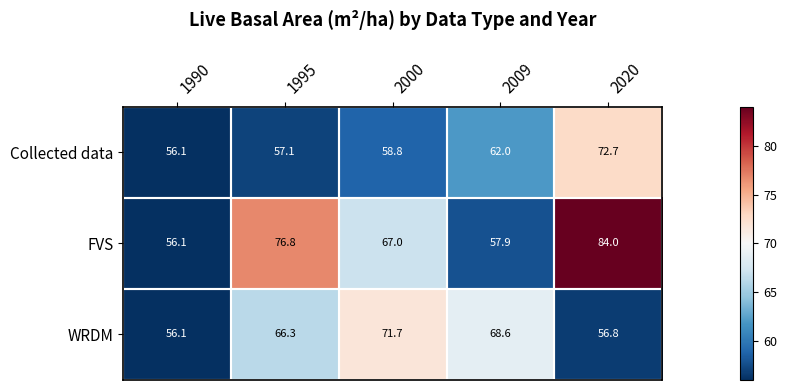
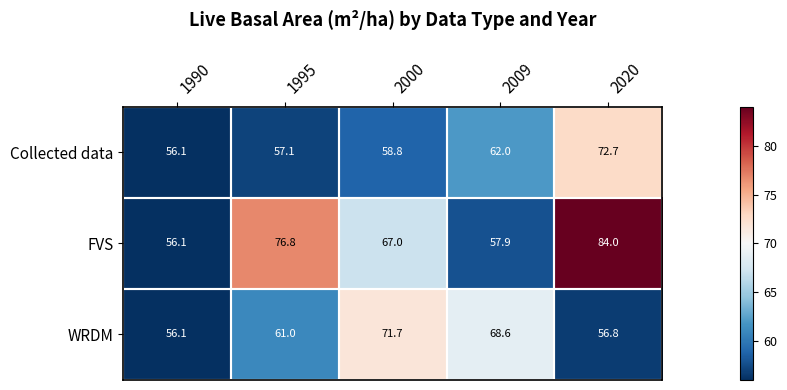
  {
    "Collected data": {
      "1990": 56.1,
      "1995": 57.1,
      "2000": 58.8,
      "2009": 62.0,
      "2020": 72.7
    },
    "FVS": {
      "1990": 56.1,
      "1995": 76.8,
      "2000": 67.0,
      "2009": 57.9,
      "2020": 84.0
    },
    "WRDM": {
      "1990": 56.1,
-     "1995": 66.3,
+     "1995": 61.0,
      "2000": 71.7,
      "2009": 68.6,
      "2020": 56.8
    }
  }
